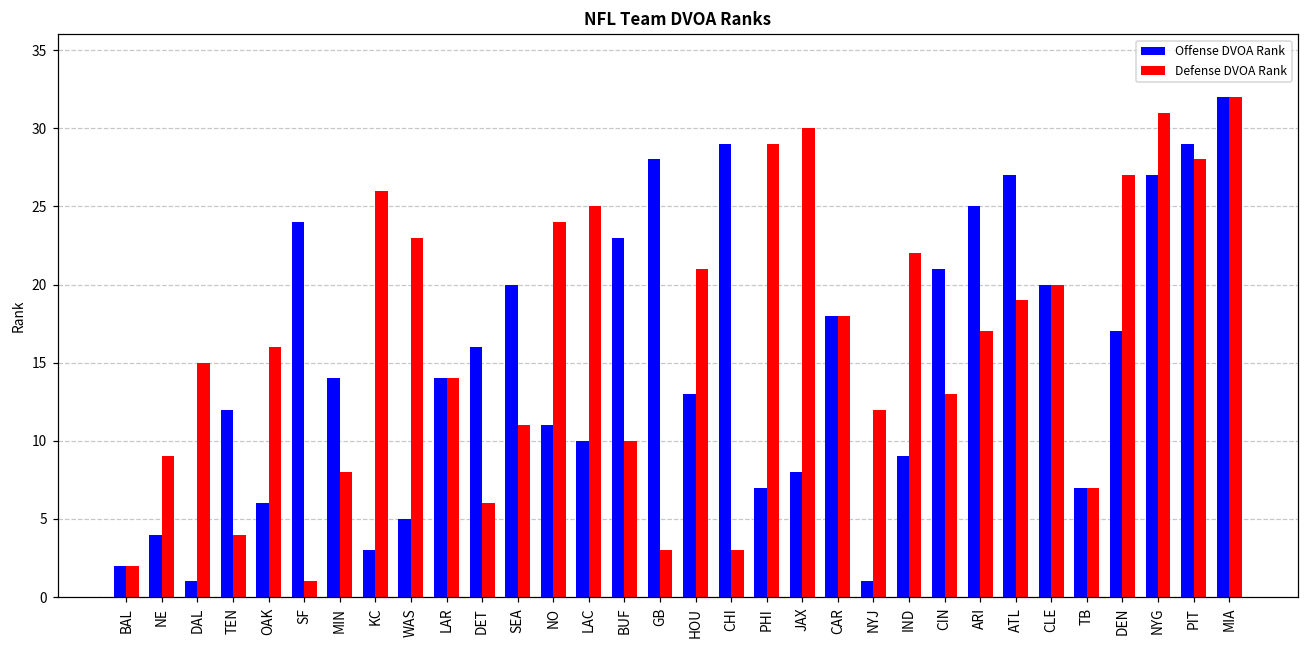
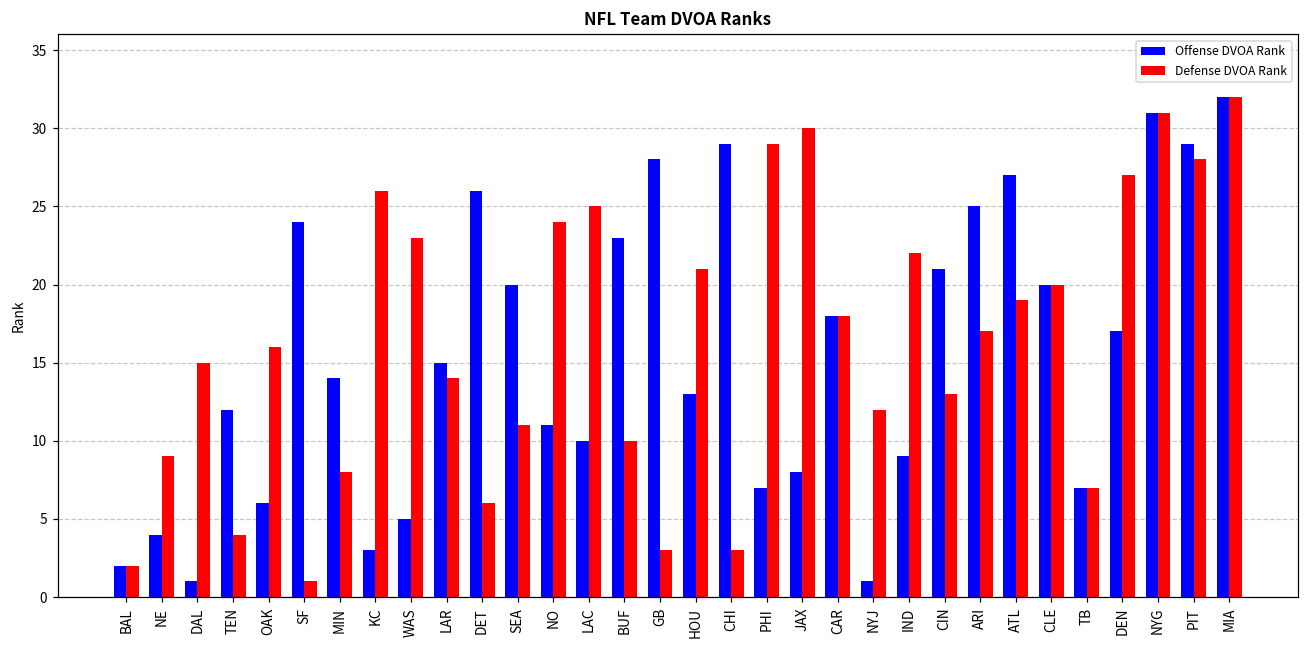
  {
    "Offense DVOA Rank": {
      "BAL": 2,
      "NE": 4,
      "DAL": 1,
      "TEN": 12,
      "OAK": 6,
      "SF": 24,
      "MIN": 14,
      "KC": 3,
      "WAS": 5,
-     "LAR": 14,
-     "DET": 16,
+     "LAR": 15,
+     "DET": 26,
      "SEA": 20,
      "NO": 11,
      "LAC": 10,
      "BUF": 23,
      "GB": 28,
      "HOU": 13,
      "CHI": 29,
      "PHI": 7,
      "JAX": 8,
      "CAR": 18,
      "NYJ": 1,
      "IND": 9,
      "CIN": 21,
      "ARI": 25,
      "ATL": 27,
      "CLE": 20,
      "TB": 7,
      "DEN": 17,
-     "NYG": 27,
+     "NYG": 31,
      "PIT": 29,
      "MIA": 32
    },
    "Defense DVOA Rank": {
      "BAL": 2,
      "NE": 9,
      "DAL": 15,
      "TEN": 4,
      "OAK": 16,
      "SF": 1,
      "MIN": 8,
      "KC": 26,
      "WAS": 23,
      "LAR": 14,
      "DET": 6,
      "SEA": 11,
      "NO": 24,
      "LAC": 25,
      "BUF": 10,
      "GB": 3,
      "HOU": 21,
      "CHI": 3,
      "PHI": 29,
      "JAX": 30,
      "CAR": 18,
      "NYJ": 12,
      "IND": 22,
      "CIN": 13,
      "ARI": 17,
      "ATL": 19,
      "CLE": 20,
      "TB": 7,
      "DEN": 27,
      "NYG": 31,
      "PIT": 28,
      "MIA": 32
    }
  }
